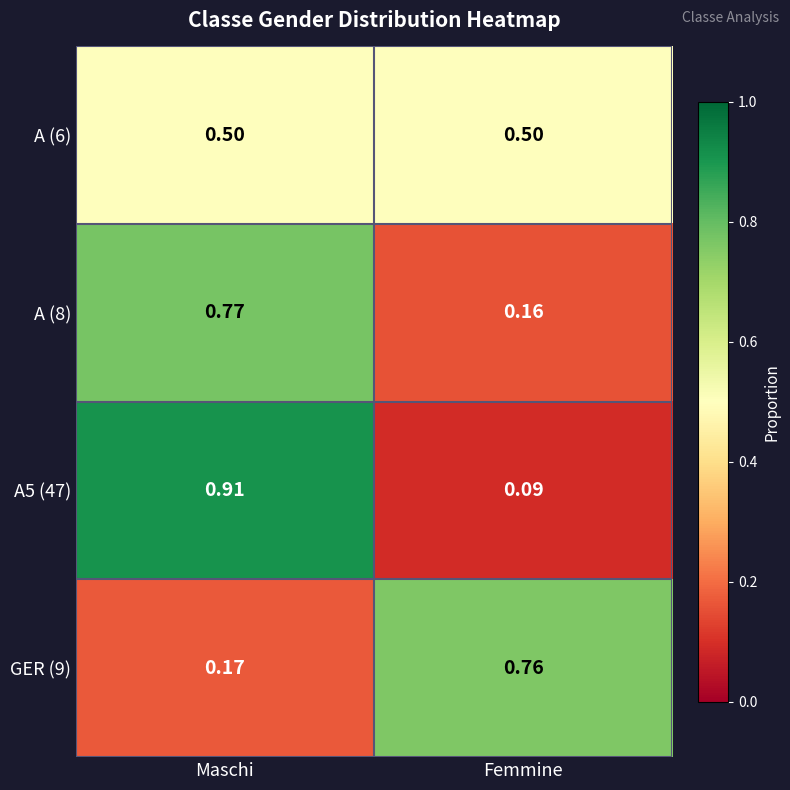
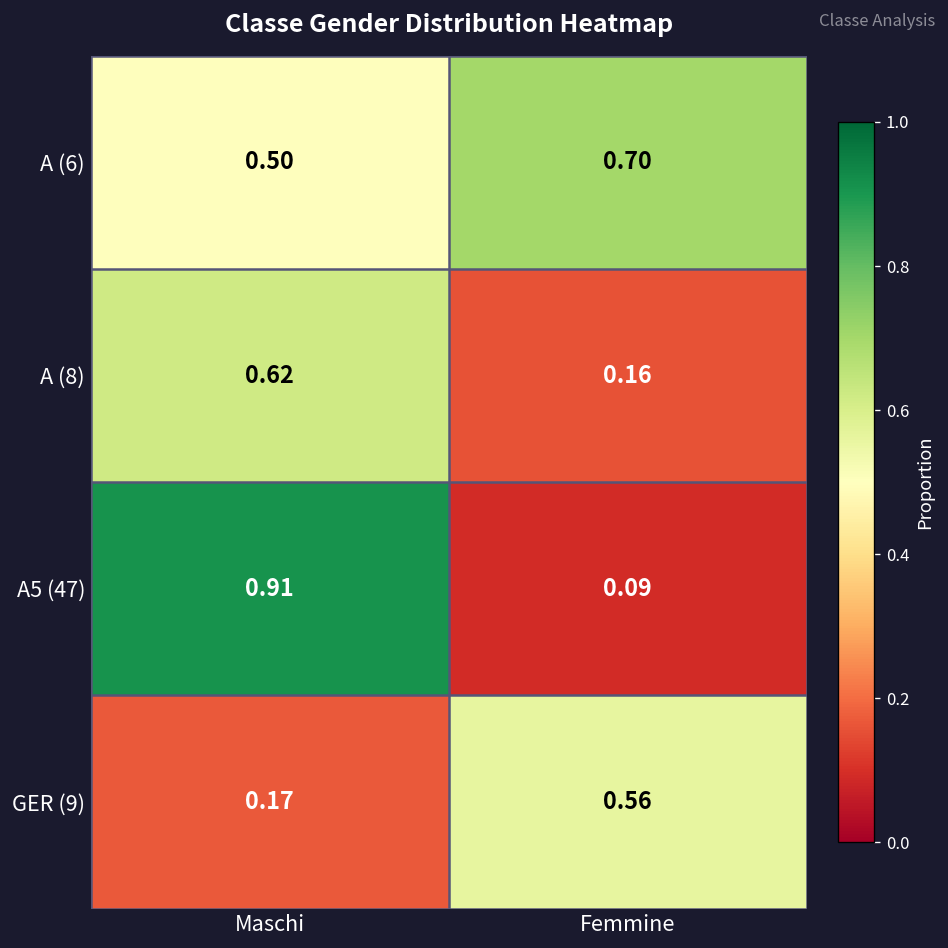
  {
    "A (6)": {
      "Maschi": 0.50,
-     "Femmine": 0.50
+     "Femmine": 0.70
    },
    "A (8)": {
-     "Maschi": 0.77,
+     "Maschi": 0.62,
      "Femmine": 0.16
    },
    "A5 (47)": {
      "Maschi": 0.91,
      "Femmine": 0.09
    },
    "GER (9)": {
      "Maschi": 0.17,
-     "Femmine": 0.76
+     "Femmine": 0.56
    }
  }
